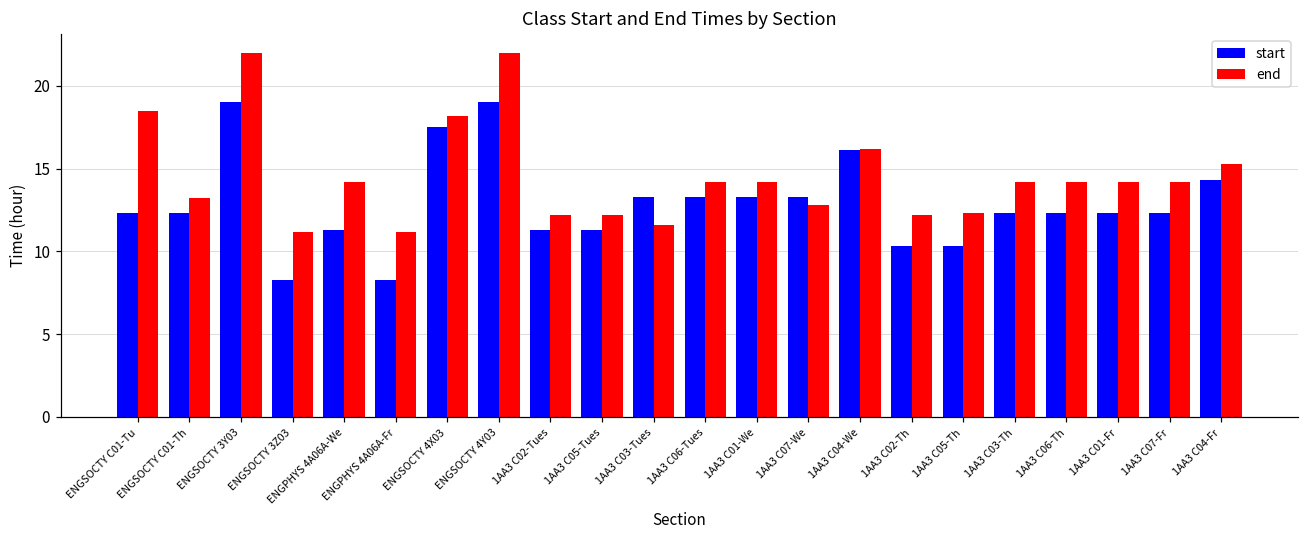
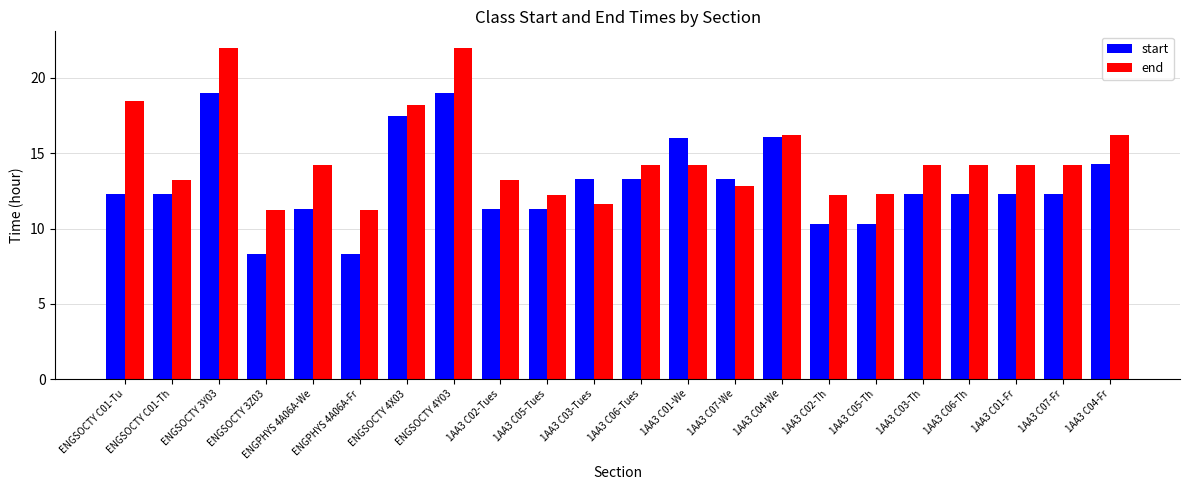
  {
    "start": {
      "ENGSOCTY C01-Tu": 12.3,
      "ENGSOCTY C01-Th": 12.3,
      "ENGSOCTY 3Y03": 19.0,
      "ENGSOCTY 3Z03": 8.3,
      "ENGPHYS 4A06A-We": 11.3,
      "ENGPHYS 4A06A-Fr": 8.3,
      "ENGSOCTY 4X03": 17.5,
      "ENGSOCTY 4Y03": 19.0,
      "1AA3 C02-Tues": 11.3,
      "1AA3 C05-Tues": 11.3,
      "1AA3 C03-Tues": 13.3,
      "1AA3 C06-Tues": 13.3,
-     "1AA3 C01-We": 13.3,
+     "1AA3 C01-We": 16.0,
      "1AA3 C07-We": 13.3,
      "1AA3 C04-We": 16.1,
      "1AA3 C02-Th": 10.3,
      "1AA3 C05-Th": 10.3,
      "1AA3 C03-Th": 12.3,
      "1AA3 C06-Th": 12.3,
      "1AA3 C01-Fr": 12.3,
      "1AA3 C07-Fr": 12.3,
      "1AA3 C04-Fr": 14.3
    },
    "end": {
      "ENGSOCTY C01-Tu": 18.5,
      "ENGSOCTY C01-Th": 13.2,
      "ENGSOCTY 3Y03": 22.0,
      "ENGSOCTY 3Z03": 11.2,
      "ENGPHYS 4A06A-We": 14.2,
      "ENGPHYS 4A06A-Fr": 11.2,
      "ENGSOCTY 4X03": 18.2,
      "ENGSOCTY 4Y03": 22.0,
-     "1AA3 C02-Tues": 12.2,
+     "1AA3 C02-Tues": 13.2,
      "1AA3 C05-Tues": 12.2,
      "1AA3 C03-Tues": 11.6,
      "1AA3 C06-Tues": 14.2,
      "1AA3 C01-We": 14.2,
      "1AA3 C07-We": 12.8,
      "1AA3 C04-We": 16.2,
      "1AA3 C02-Th": 12.2,
      "1AA3 C05-Th": 12.3,
      "1AA3 C03-Th": 14.2,
      "1AA3 C06-Th": 14.2,
      "1AA3 C01-Fr": 14.2,
      "1AA3 C07-Fr": 14.2,
-     "1AA3 C04-Fr": 15.3
+     "1AA3 C04-Fr": 16.2
    }
  }
